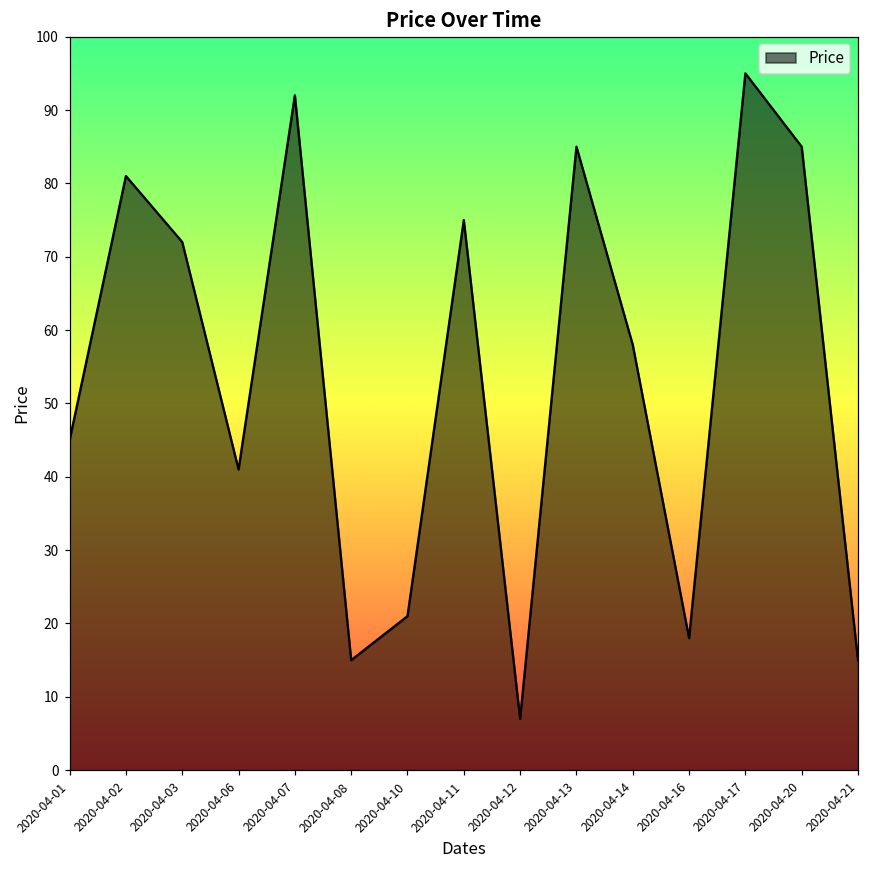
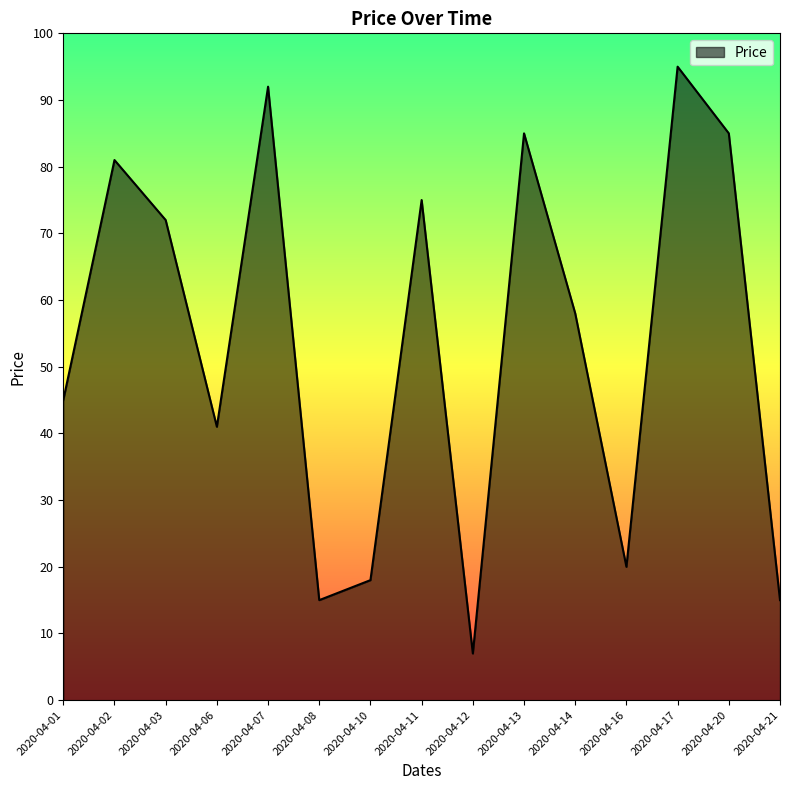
  {
    "2020-04-01": 45,
    "2020-04-02": 81,
    "2020-04-03": 72,
    "2020-04-06": 41,
    "2020-04-07": 92,
    "2020-04-08": 15,
-   "2020-04-10": 21,
+   "2020-04-10": 18,
    "2020-04-11": 75,
    "2020-04-12": 7,
    "2020-04-13": 85,
    "2020-04-14": 58,
-   "2020-04-16": 18,
+   "2020-04-16": 20,
    "2020-04-17": 95,
    "2020-04-20": 85,
    "2020-04-21": 15
  }
